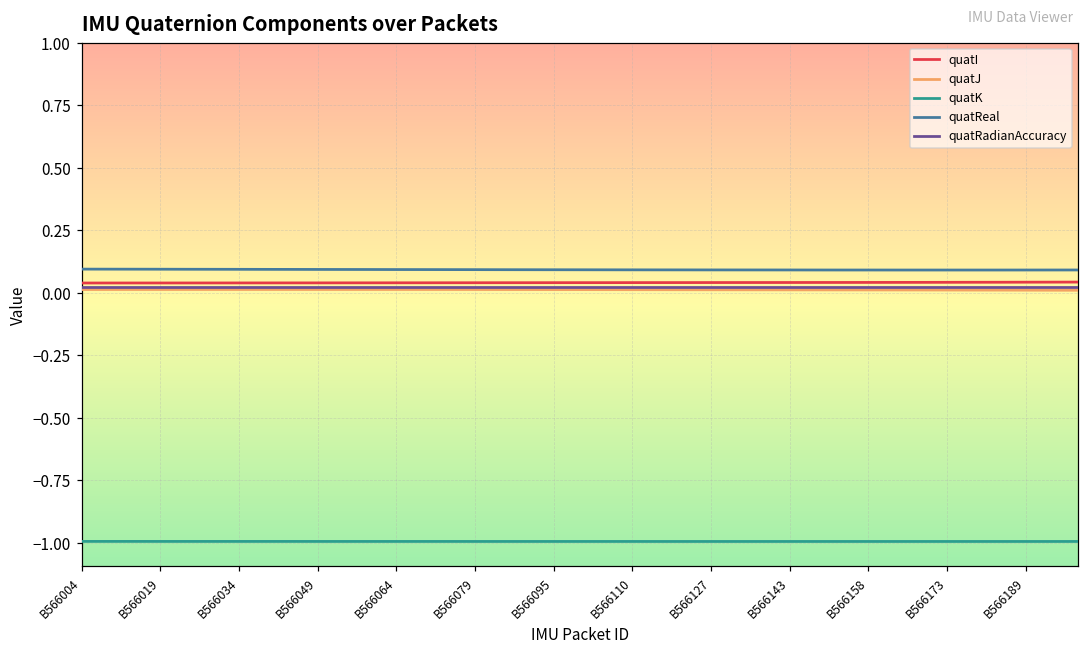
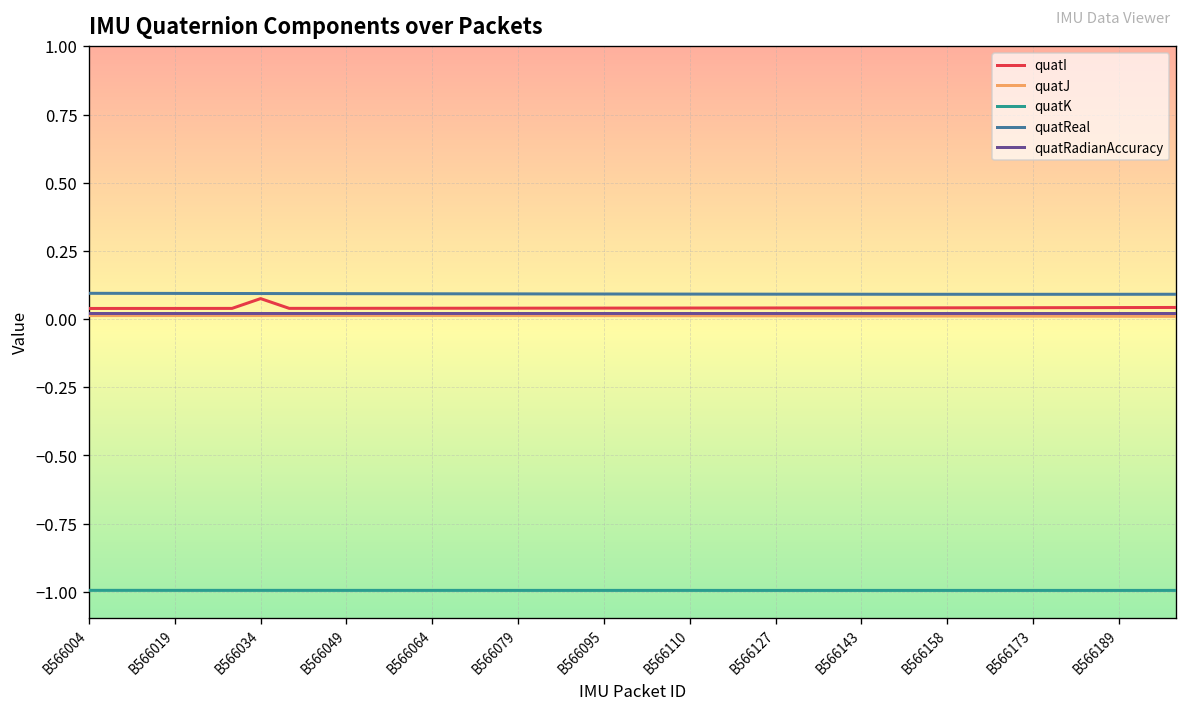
  {
    "quatI": {
      "B566004": 0.04,
      "B566019": 0.04,
-     "B566034": 0.04,
+     "B566034": 0.08,
      "B566049": 0.04,
      "B566064": 0.04,
      "B566079": 0.04,
      "B566095": 0.04,
      "B566110": 0.04,
      "B566127": 0.04,
      "B566143": 0.04,
      "B566158": 0.04,
      "B566173": 0.04,
      "B566189": 0.04
    }
  }
